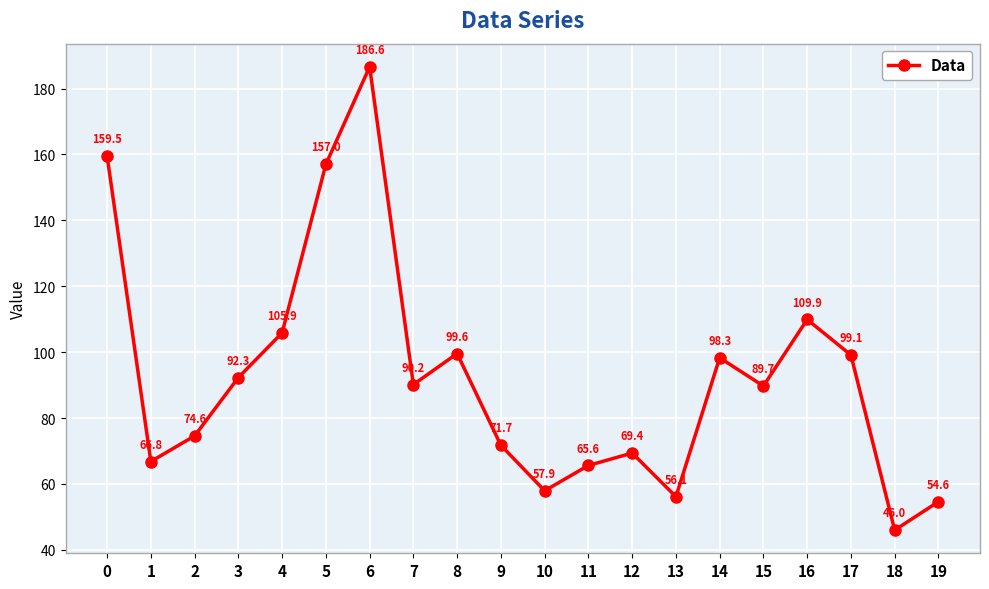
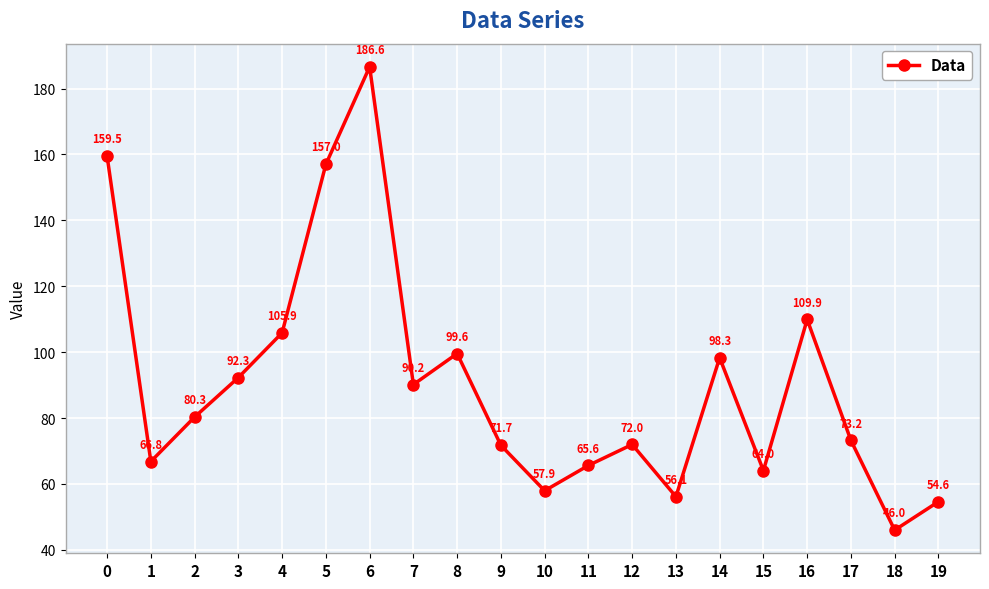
  {
    "0": 159.5,
    "1": 66.8,
-   "2": 74.6,
+   "2": 80.3,
    "3": 92.3,
    "4": 105.9,
    "5": 157.0,
    "6": 186.6,
    "7": 90.2,
    "8": 99.6,
    "9": 71.7,
    "10": 57.9,
    "11": 65.6,
-   "12": 69.4,
+   "12": 72.0,
    "13": 56.1,
    "14": 98.3,
-   "15": 89.7,
+   "15": 64.0,
    "16": 109.9,
-   "17": 99.1,
+   "17": 73.2,
    "18": 46.0,
    "19": 54.6
  }
